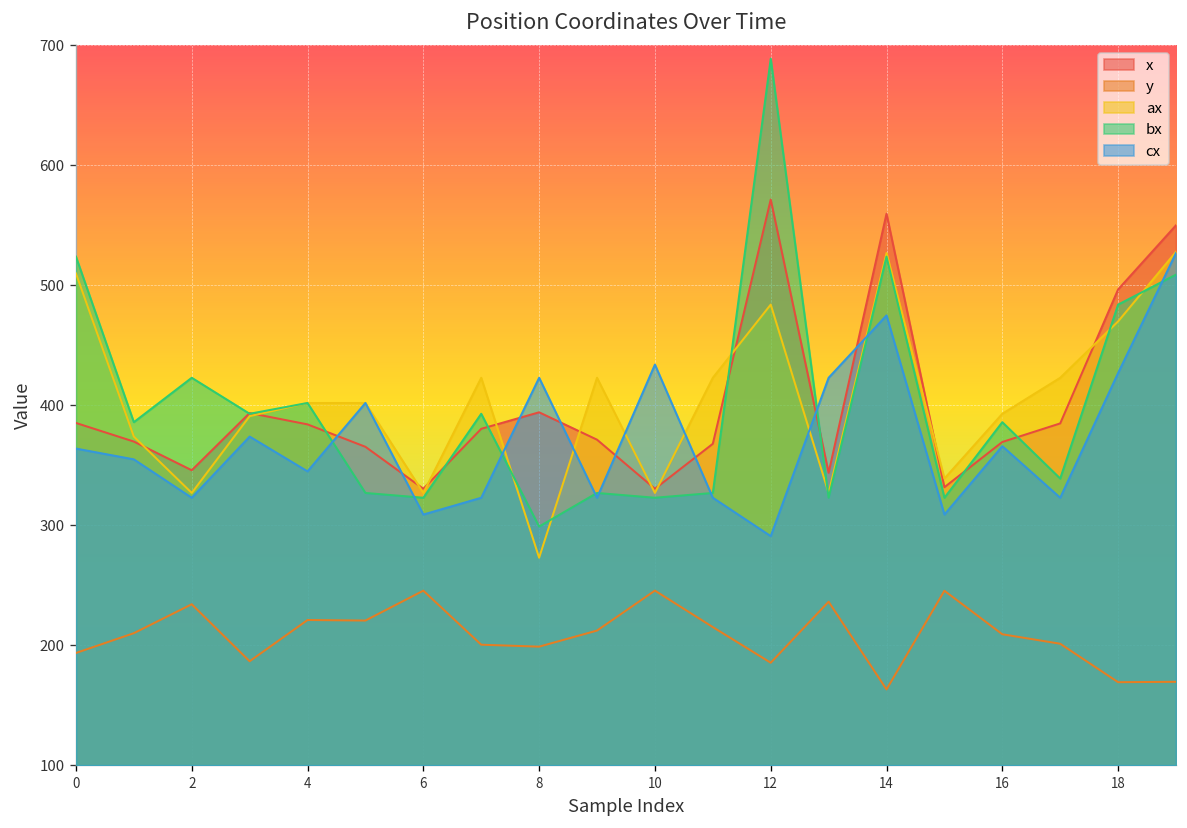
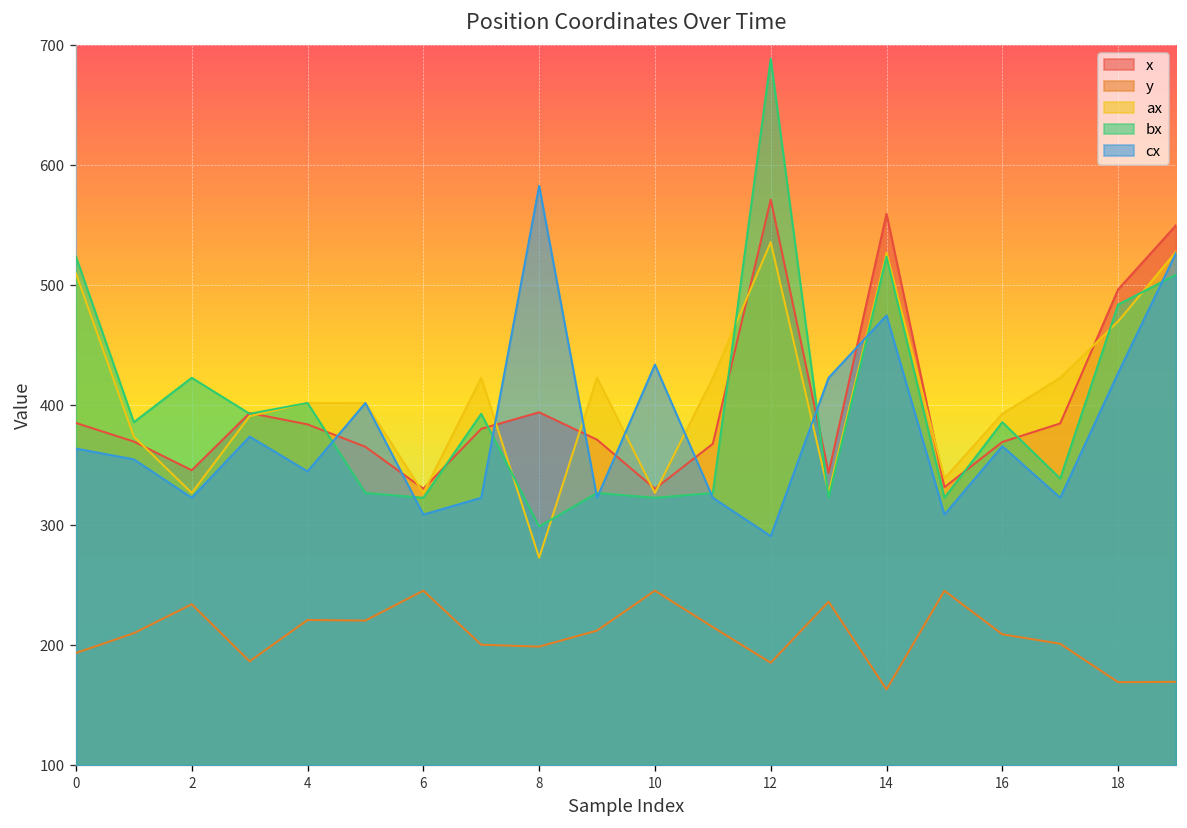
  {
    "ax": {
      "0": 510,
      "2": 330,
      "6": 330,
      "8": 270,
      "10": 330,
-     "12": 480,
+     "12": 540,
      "14": 530,
      "16": 390,
      "18": 470
    },
    "bx": {
      "0": 520,
      "2": 420,
      "6": 320,
      "8": 300,
      "10": 320,
      "12": 690,
      "14": 520,
      "16": 390,
      "18": 480
    },
    "cx": {
      "0": 360,
      "2": 320,
      "4": 350,
      "6": 310,
-     "8": 420,
+     "8": 580,
      "10": 430,
      "12": 290,
      "14": 480,
      "16": 370,
      "18": 430
    }
  }
